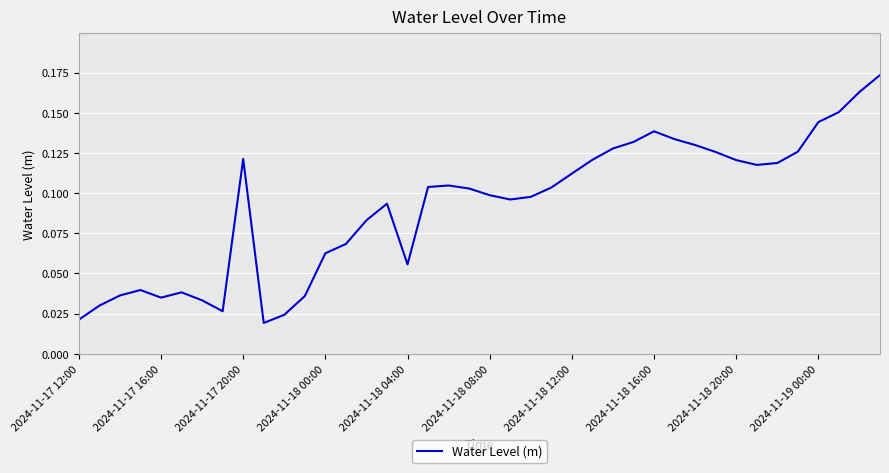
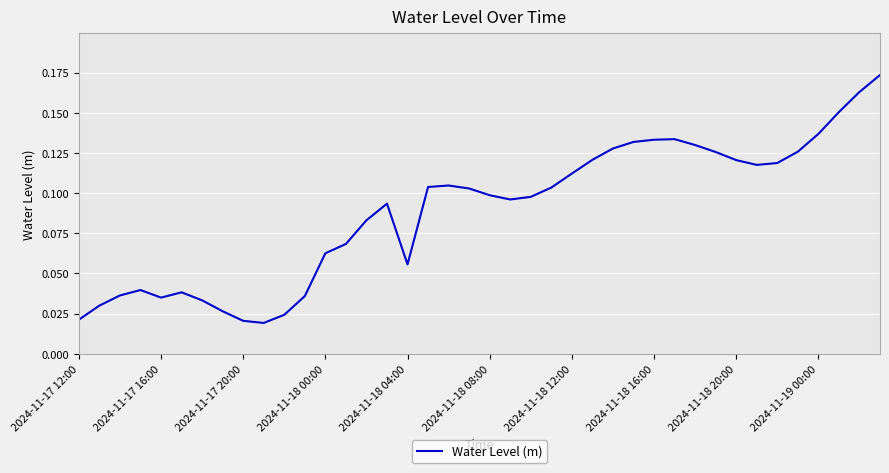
  {
    "2024-11-17 12:00": 0.021,
    "2024-11-17 16:00": 0.035,
-   "2024-11-17 20:00": 0.121,
+   "2024-11-17 20:00": 0.020,
    "2024-11-18 00:00": 0.063,
    "2024-11-18 04:00": 0.056,
    "2024-11-18 08:00": 0.099,
    "2024-11-18 12:00": 0.112,
-   "2024-11-18 16:00": 0.138,
+   "2024-11-18 16:00": 0.133,
    "2024-11-18 20:00": 0.121,
-   "2024-11-19 00:00": 0.144
+   "2024-11-19 00:00": 0.137
  }
